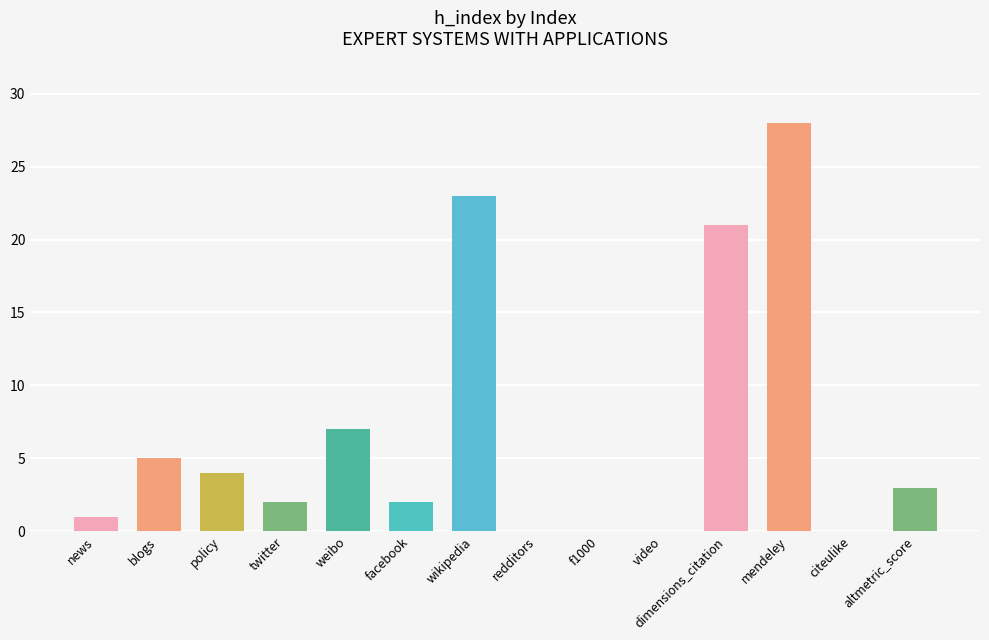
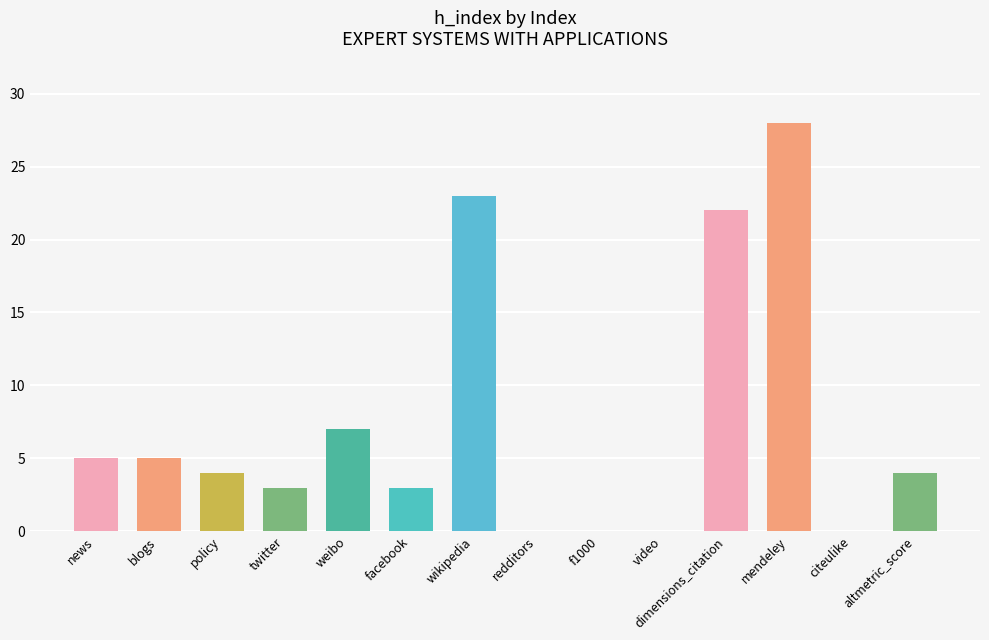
  {
-   "news": 1,
+   "news": 5,
    "blogs": 5,
    "policy": 4,
-   "twitter": 2,
+   "twitter": 3,
    "weibo": 7,
-   "facebook": 2,
+   "facebook": 3,
    "wikipedia": 23,
    "redditors": 0,
    "f1000": 0,
    "video": 0,
-   "dimensions_citation": 21,
+   "dimensions_citation": 22,
    "mendeley": 28,
    "citeulike": 0,
-   "altmetric_score": 3
+   "altmetric_score": 4
  }
